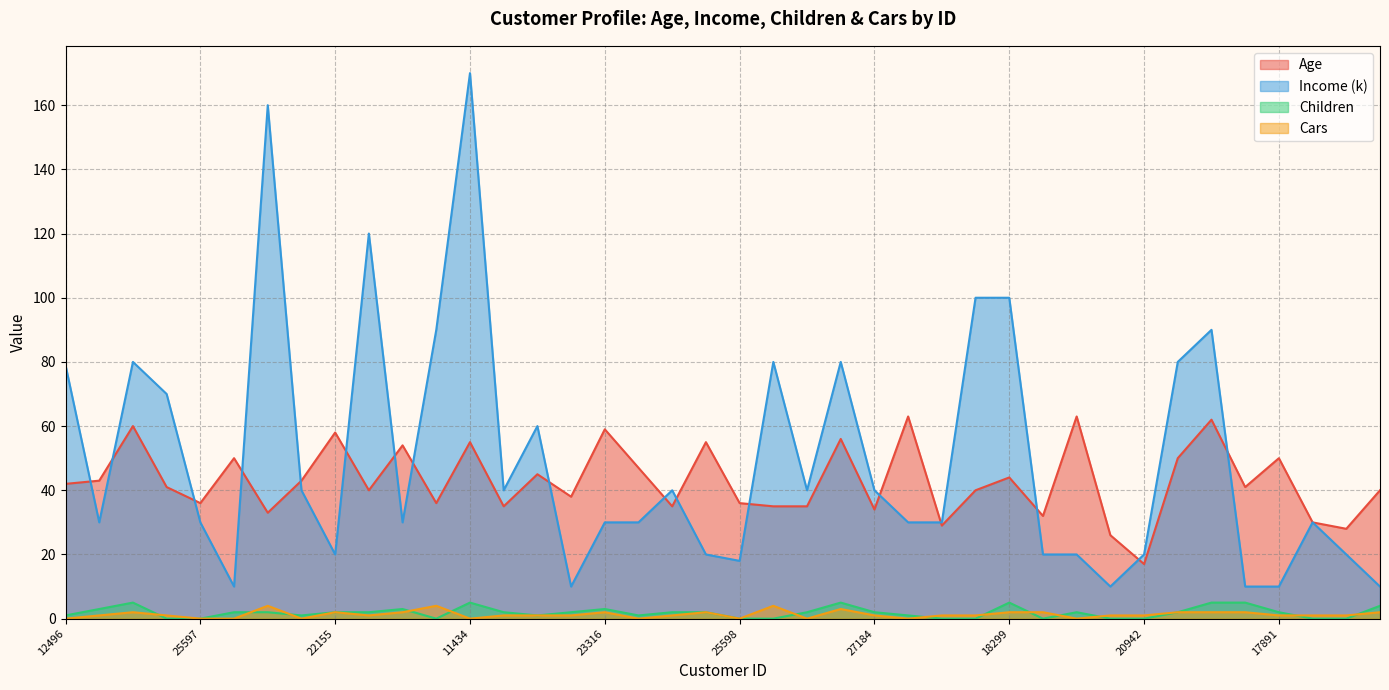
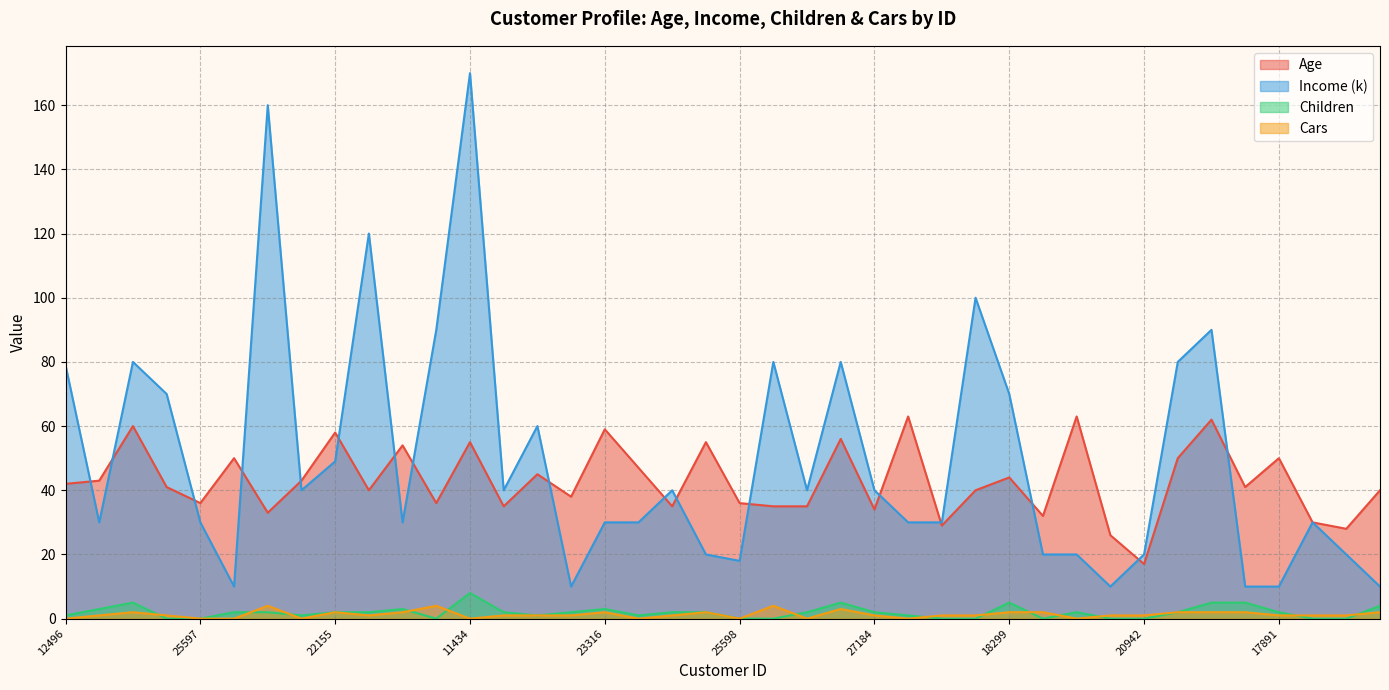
  {
    "Age": {
      "12496": 42,
      "25597": 36,
      "22155": 58,
      "11434": 55,
      "23316": 59,
      "25598": 36,
      "27184": 34,
      "18299": 44,
      "20942": 17,
      "17891": 50
    },
    "Income (k)": {
      "12496": 79,
      "25597": 30,
-     "22155": 20,
+     "22155": 49,
      "11434": 170,
      "23316": 30,
      "25598": 18,
      "27184": 40,
-     "18299": 100,
+     "18299": 70,
      "20942": 20,
      "17891": 10
    },
    "Children": {
      "12496": 1,
-     "11434": 5,
+     "11434": 8,
      "23316": 3,
      "27184": 2,
      "18299": 5,
      "20942": 0,
      "17891": 2
    },
    "Cars": {
      "12496": 0,
      "11434": 0,
      "23316": 2,
      "27184": 1,
      "18299": 2,
      "20942": 1,
      "17891": 1
    }
  }
